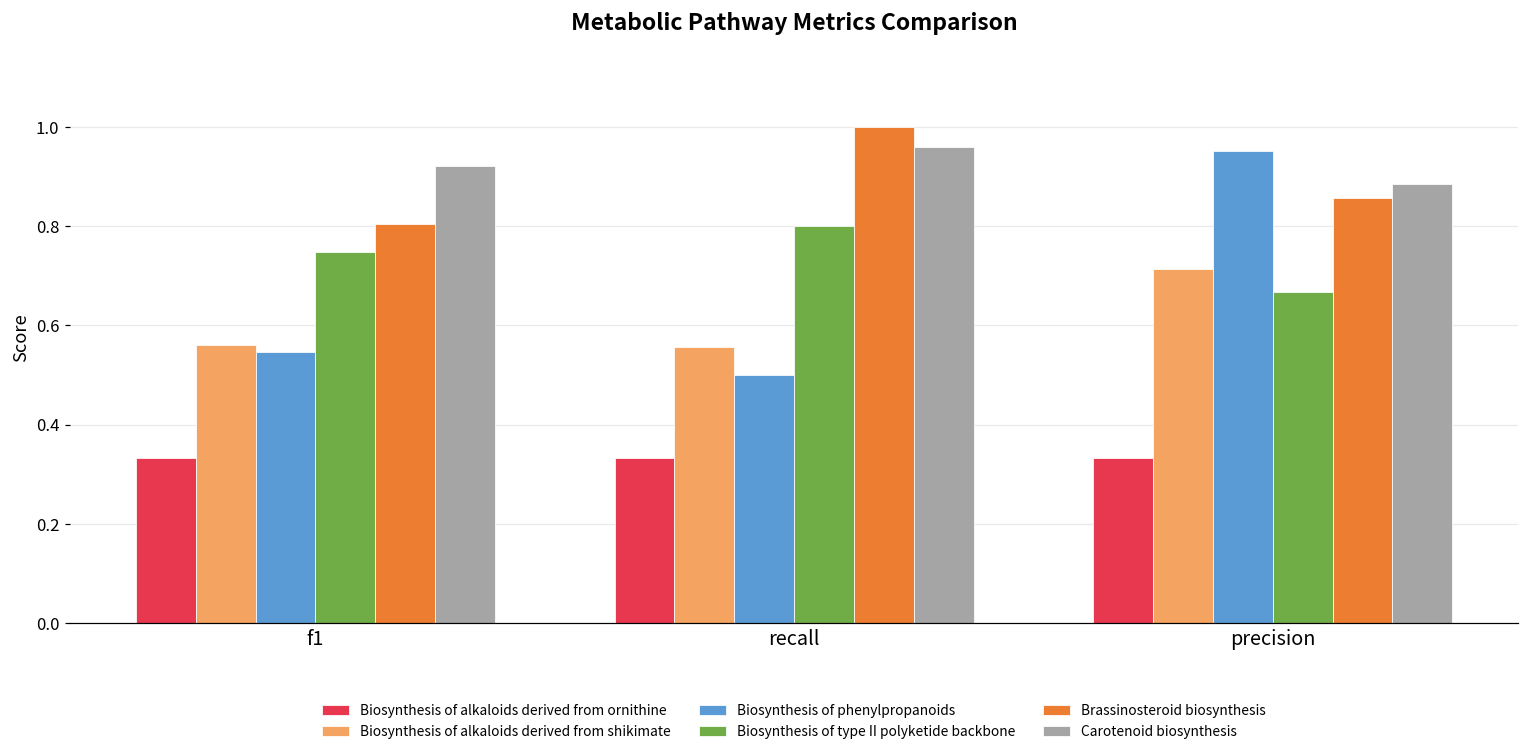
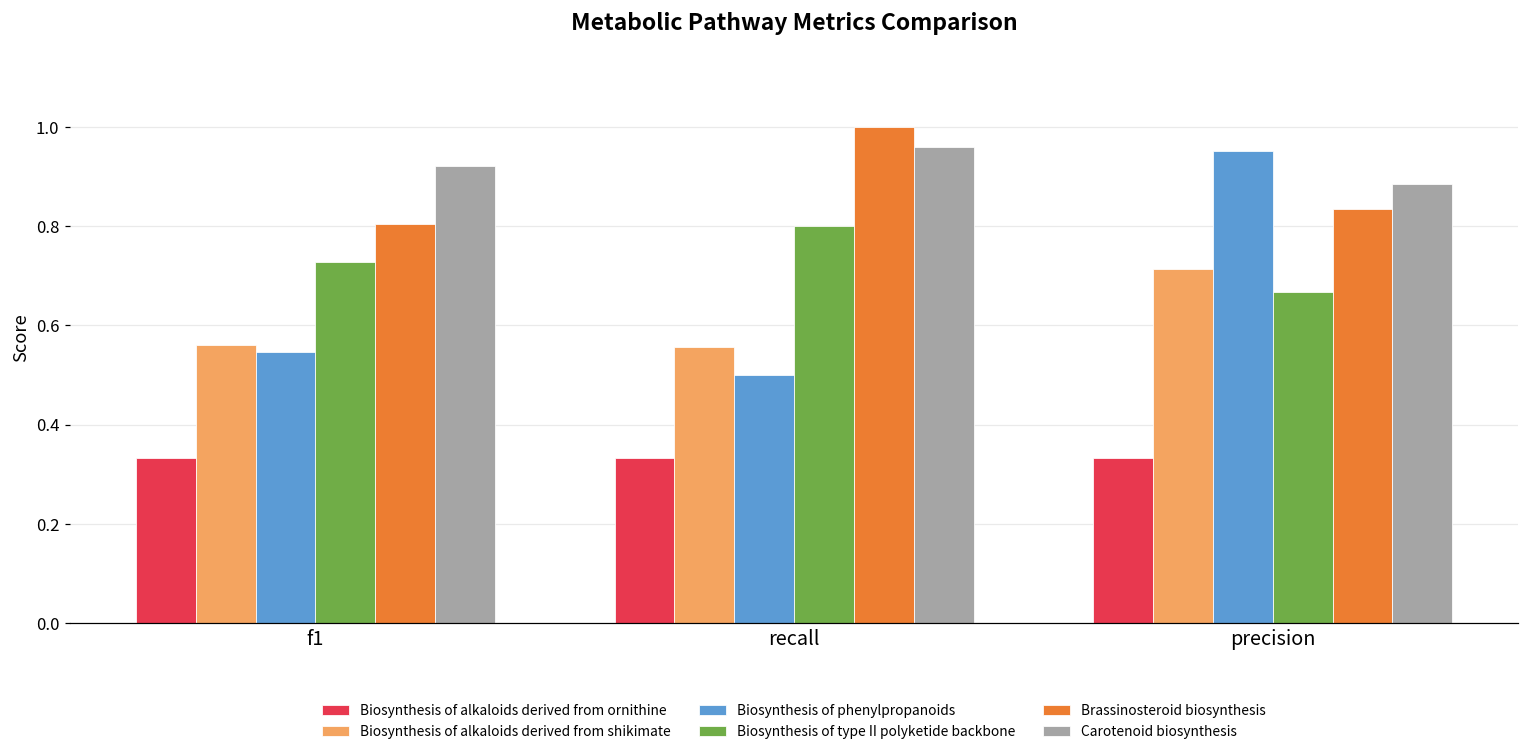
  {
    "Biosynthesis of alkaloids derived from ornithine": {
      "f1": 0.33,
      "recall": 0.33,
      "precision": 0.33
    },
    "Biosynthesis of alkaloids derived from shikimate": {
      "f1": 0.56,
      "recall": 0.56,
      "precision": 0.71
    },
    "Biosynthesis of phenylpropanoids": {
      "f1": 0.55,
      "recall": 0.50,
      "precision": 0.95
    },
    "Biosynthesis of type II polyketide backbone": {
-     "f1": 0.75,
+     "f1": 0.73,
      "recall": 0.80,
      "precision": 0.67
    },
    "Brassinosteroid biosynthesis": {
      "f1": 0.80,
      "recall": 1.00,
-     "precision": 0.86
+     "precision": 0.83
    },
    "Carotenoid biosynthesis": {
      "f1": 0.92,
      "recall": 0.96,
      "precision": 0.88
    }
  }
